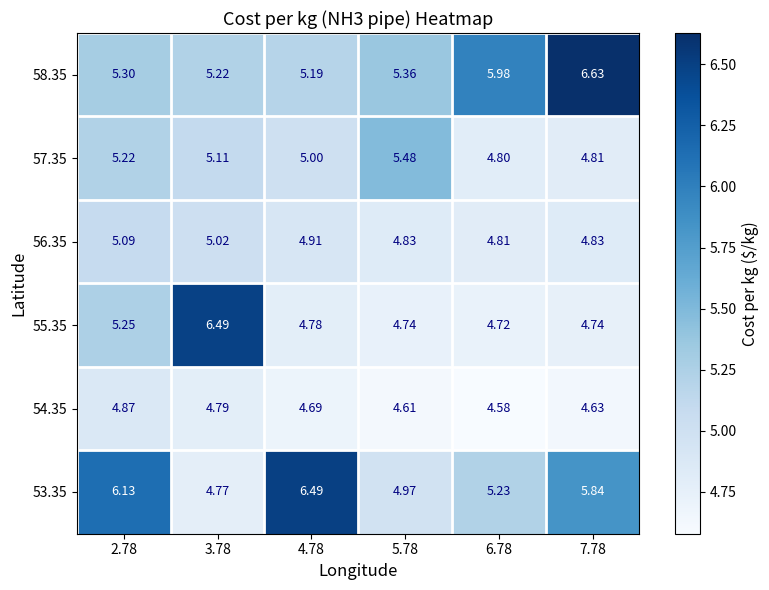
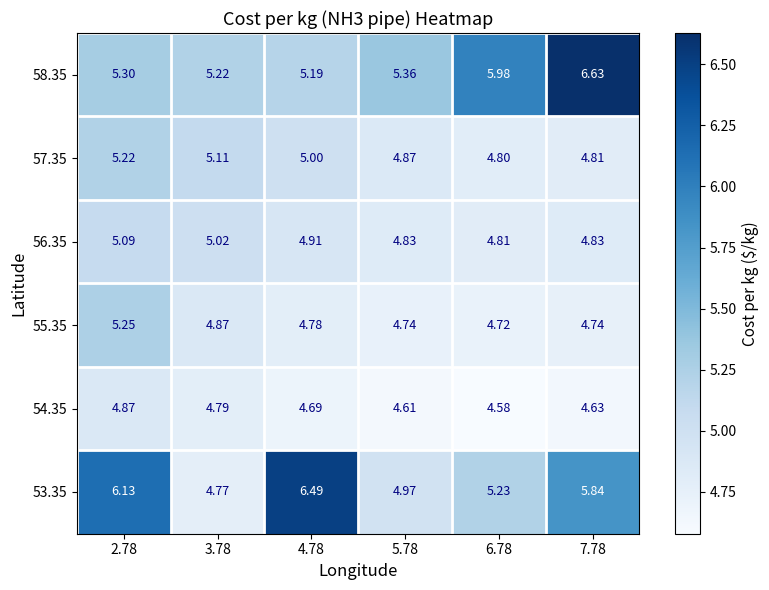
  {
    "58.35": {
      "2.78": 5.30,
      "3.78": 5.22,
      "4.78": 5.19,
      "5.78": 5.36,
      "6.78": 5.98,
      "7.78": 6.63
    },
    "57.35": {
      "2.78": 5.22,
      "3.78": 5.11,
      "4.78": 5.00,
-     "5.78": 5.48,
+     "5.78": 4.87,
      "6.78": 4.80,
      "7.78": 4.81
    },
    "56.35": {
      "2.78": 5.09,
      "3.78": 5.02,
      "4.78": 4.91,
      "5.78": 4.83,
      "6.78": 4.81,
      "7.78": 4.83
    },
    "55.35": {
      "2.78": 5.25,
-     "3.78": 6.49,
+     "3.78": 4.87,
      "4.78": 4.78,
      "5.78": 4.74,
      "6.78": 4.72,
      "7.78": 4.74
    },
    "54.35": {
      "2.78": 4.87,
      "3.78": 4.79,
      "4.78": 4.69,
      "5.78": 4.61,
      "6.78": 4.58,
      "7.78": 4.63
    },
    "53.35": {
      "2.78": 6.13,
      "3.78": 4.77,
      "4.78": 6.49,
      "5.78": 4.97,
      "6.78": 5.23,
      "7.78": 5.84
    }
  }
